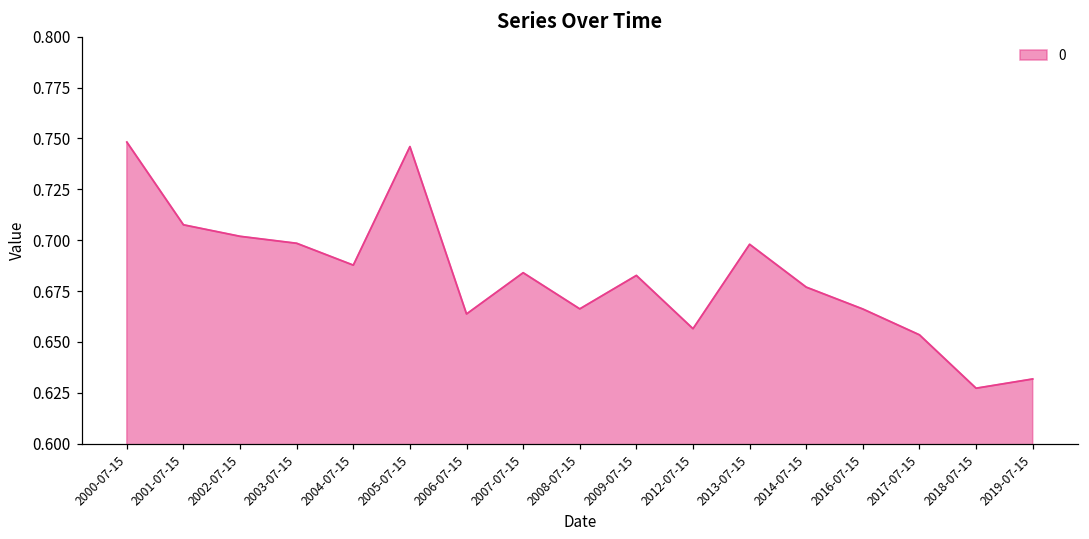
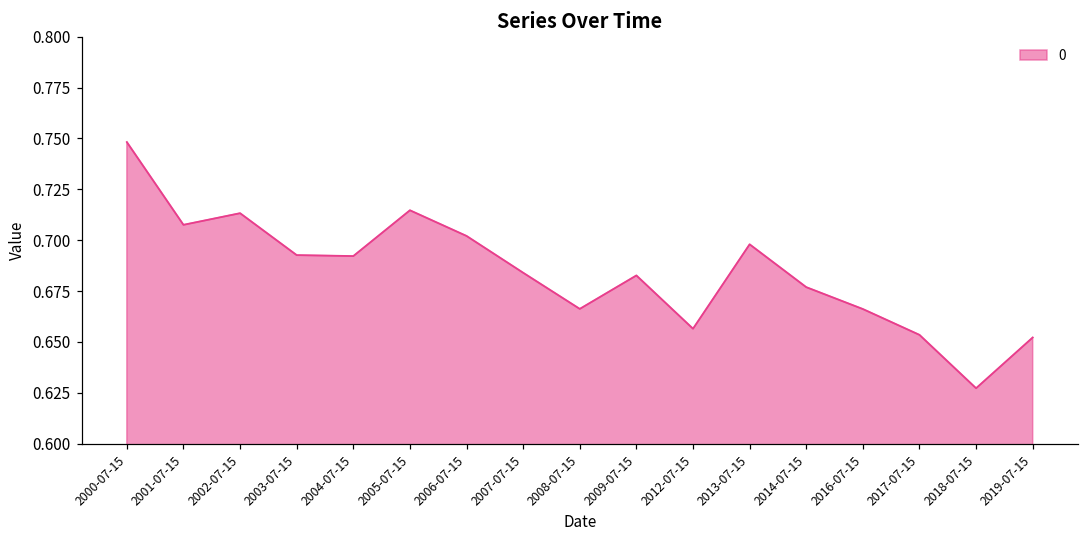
  {
    "2000-07-15": 0.748,
    "2001-07-15": 0.708,
-   "2002-07-15": 0.702,
-   "2003-07-15": 0.698,
-   "2004-07-15": 0.688,
-   "2005-07-15": 0.746,
-   "2006-07-15": 0.664,
+   "2002-07-15": 0.713,
+   "2003-07-15": 0.693,
+   "2004-07-15": 0.692,
+   "2005-07-15": 0.715,
+   "2006-07-15": 0.702,
    "2007-07-15": 0.684,
    "2008-07-15": 0.666,
    "2009-07-15": 0.683,
    "2012-07-15": 0.656,
    "2013-07-15": 0.698,
    "2014-07-15": 0.677,
    "2016-07-15": 0.666,
    "2017-07-15": 0.653,
    "2018-07-15": 0.627,
-   "2019-07-15": 0.632
+   "2019-07-15": 0.652
  }
